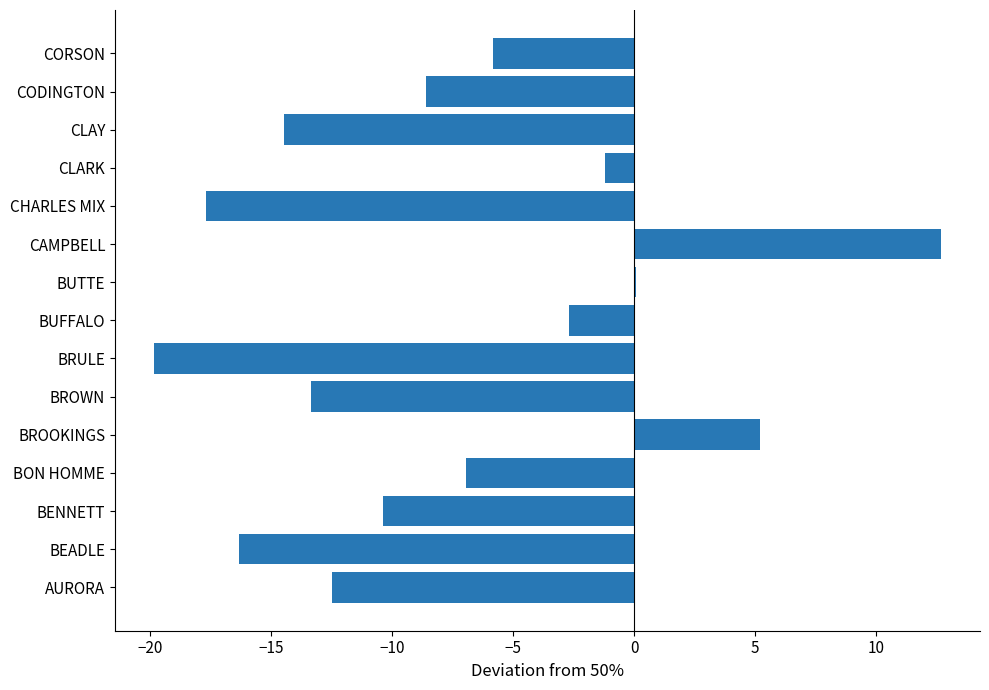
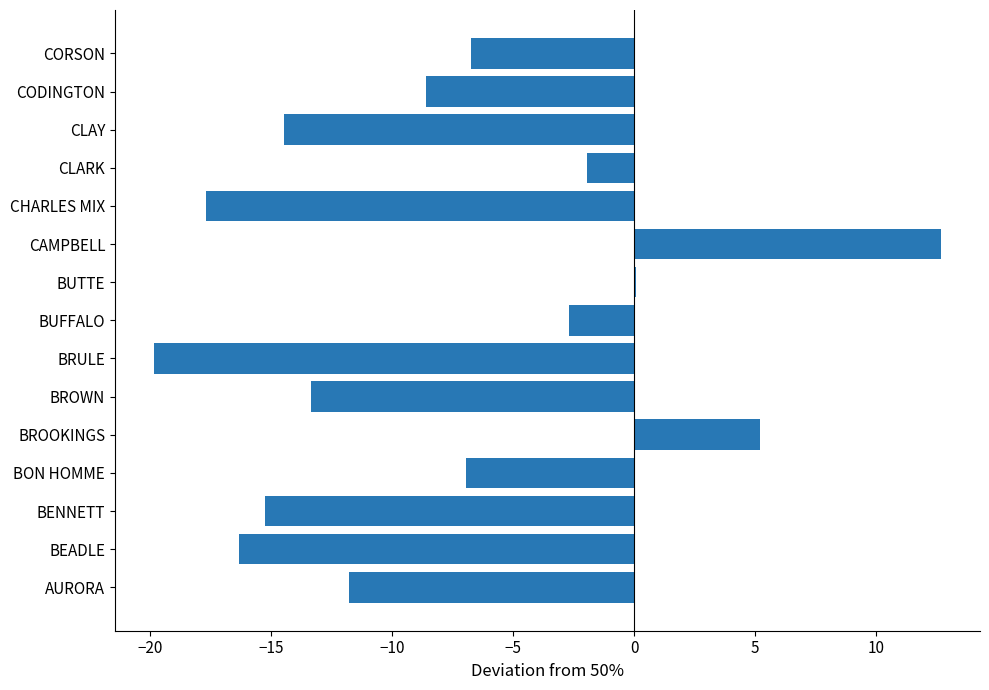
  {
-   "CORSON": -5.9,
+   "CORSON": -6.8,
    "CODINGTON": -8.6,
    "CLAY": -14.5,
-   "CLARK": -1.2,
+   "CLARK": -2.0,
    "CHARLES MIX": -17.7,
    "CAMPBELL": 12.7,
    "BUFFALO": -2.7,
    "BRULE": -19.8,
    "BROWN": -13.4,
    "BROOKINGS": 5.2,
    "BON HOMME": -7.0,
-   "BENNETT": -10.4,
+   "BENNETT": -15.3,
    "BEADLE": -16.3,
-   "AURORA": -12.5
+   "AURORA": -11.8
  }
